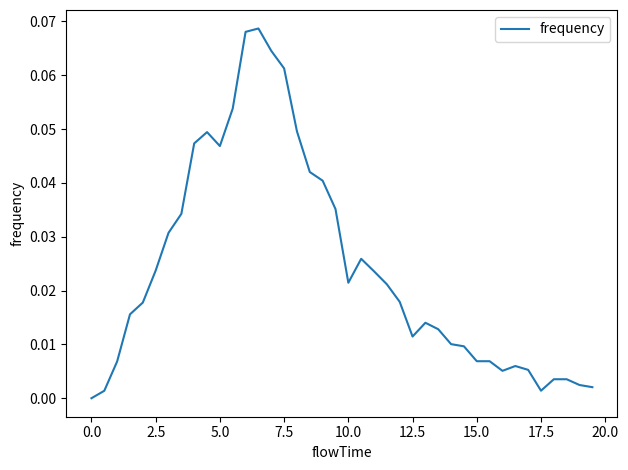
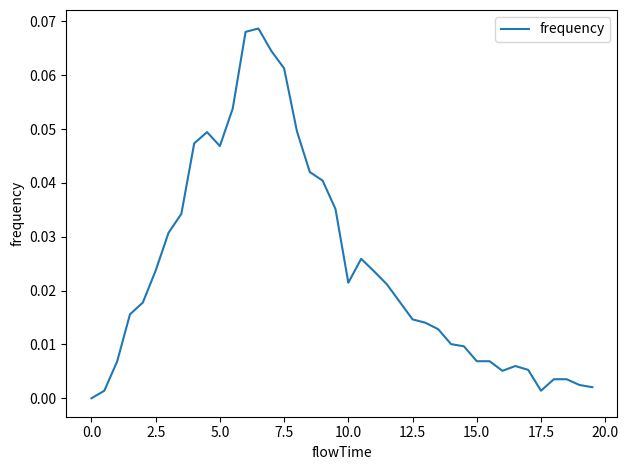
  {
    "0.0": 0.000,
    "2.5": 0.024,
    "5.0": 0.047,
    "7.5": 0.061,
    "10.0": 0.021,
-   "12.5": 0.011,
+   "12.5": 0.015,
    "15.0": 0.007,
    "17.5": 0.001
  }
